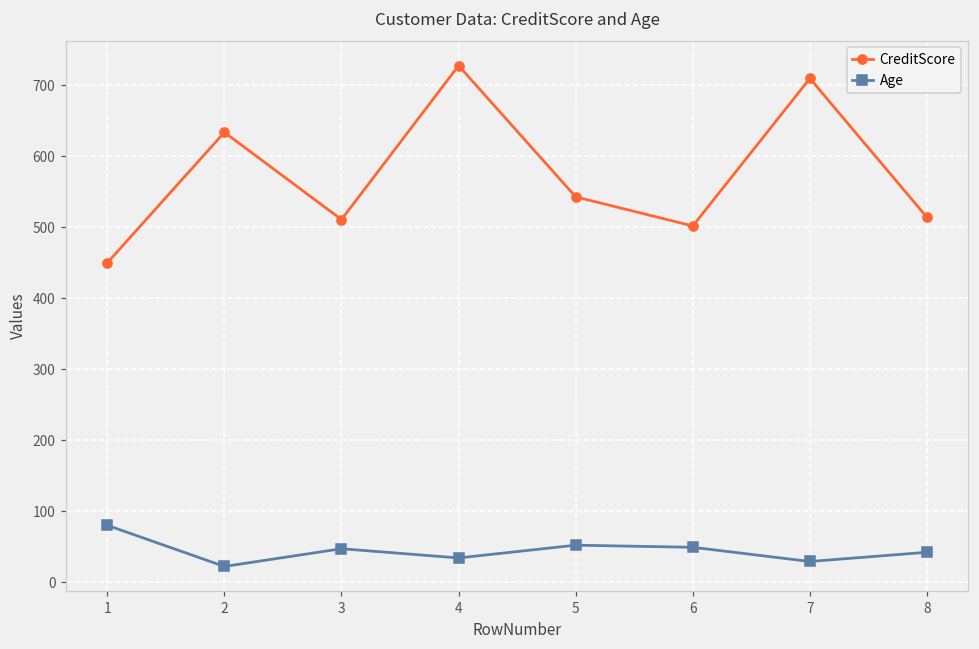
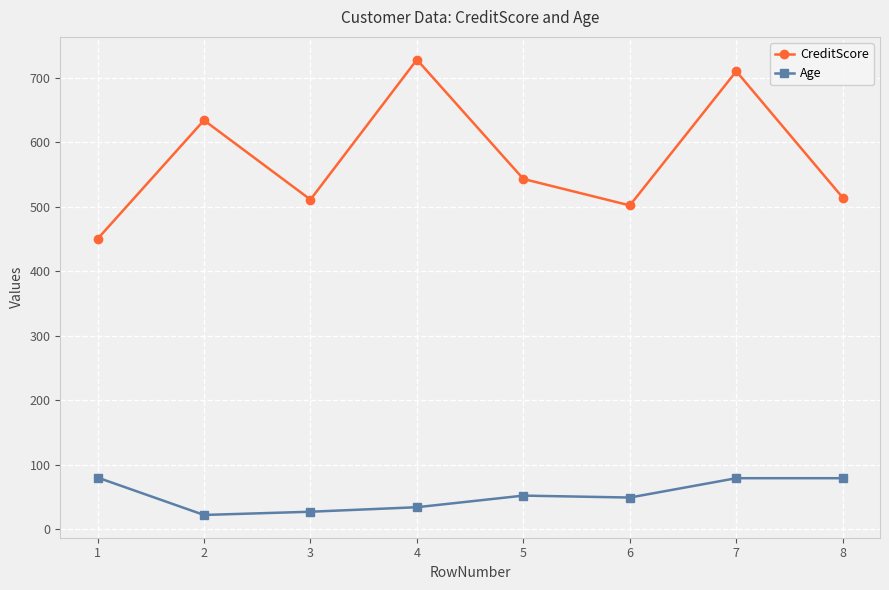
  {
    "CreditScore": {
      "1": 450,
      "2": 630,
      "3": 510,
      "4": 730,
      "5": 540,
      "6": 500,
      "7": 710,
      "8": 510
    },
    "Age": {
      "1": 80,
      "2": 20,
-     "3": 50,
+     "3": 30,
      "4": 30,
      "5": 50,
      "6": 50,
-     "7": 30,
-     "8": 40
+     "7": 80,
+     "8": 80
    }
  }
